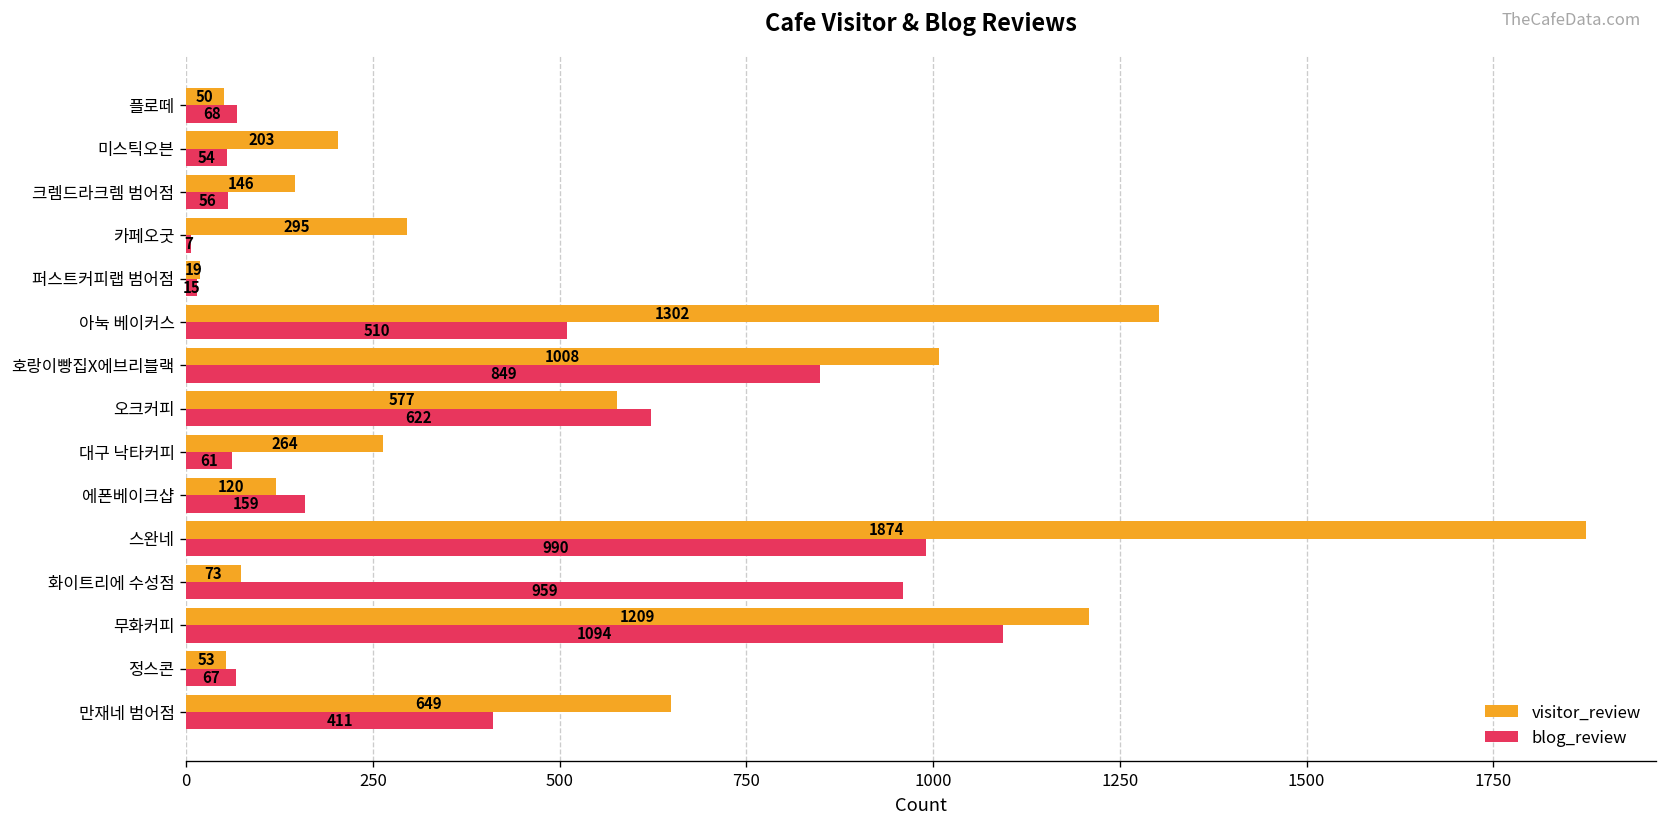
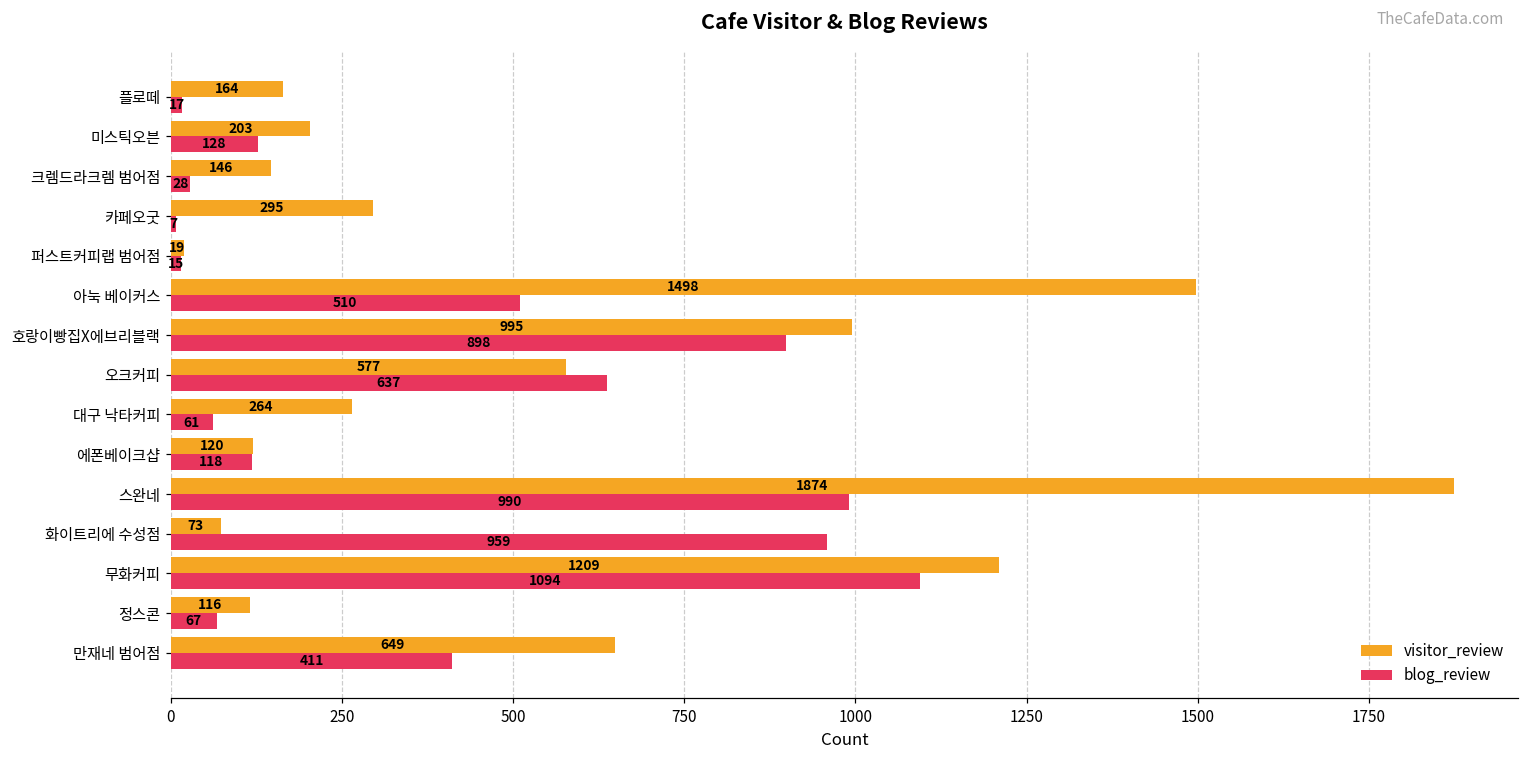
  {
    "visitor_review": {
-     "플로떼": 50,
+     "플로떼": 164,
      "미스틱오븐": 203,
      "크렘드라크렘 범어점": 146,
      "카페오굿": 295,
      "퍼스트커피랩 범어점": 19,
-     "아눅 베이커스": 1302,
-     "호랑이빵집X에브리블랙": 1008,
+     "아눅 베이커스": 1498,
+     "호랑이빵집X에브리블랙": 995,
      "오크커피": 577,
      "대구 낙타커피": 264,
      "에폰베이크샵": 120,
      "스완네": 1874,
      "화이트리에 수성점": 73,
      "무화커피": 1209,
-     "정스콘": 53,
+     "정스콘": 116,
      "만재네 범어점": 649
    },
    "blog_review": {
-     "플로떼": 68,
-     "미스틱오븐": 54,
-     "크렘드라크렘 범어점": 56,
+     "플로떼": 17,
+     "미스틱오븐": 128,
+     "크렘드라크렘 범어점": 28,
      "카페오굿": 7,
      "퍼스트커피랩 범어점": 15,
      "아눅 베이커스": 510,
-     "호랑이빵집X에브리블랙": 849,
-     "오크커피": 622,
+     "호랑이빵집X에브리블랙": 898,
+     "오크커피": 637,
      "대구 낙타커피": 61,
-     "에폰베이크샵": 159,
+     "에폰베이크샵": 118,
      "스완네": 990,
      "화이트리에 수성점": 959,
      "무화커피": 1094,
      "정스콘": 67,
      "만재네 범어점": 411
    }
  }
